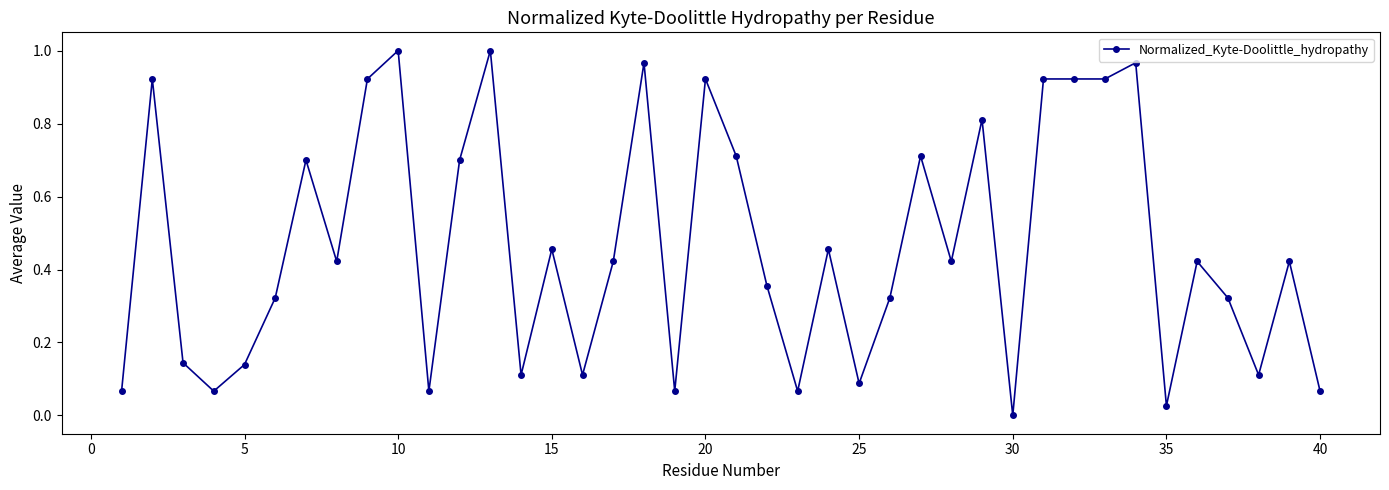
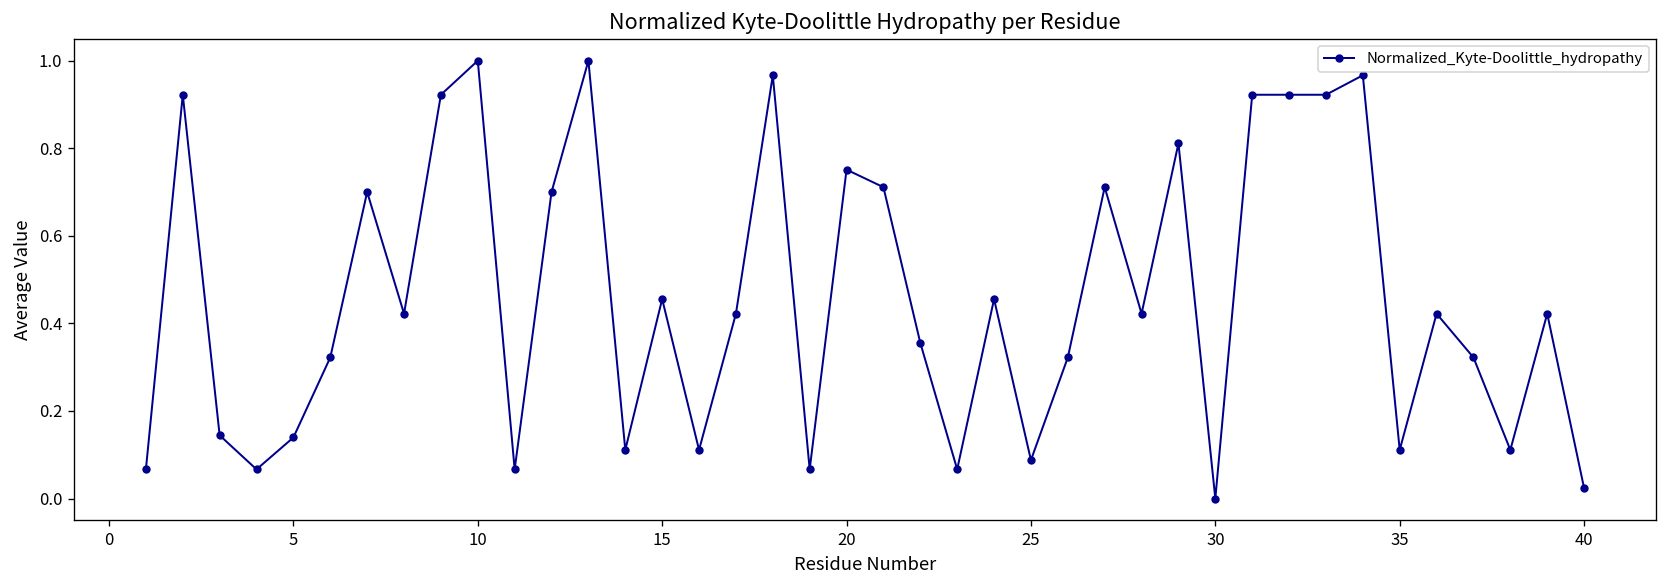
  {
    "5": 0.14,
    "10": 1.00,
    "15": 0.46,
-   "20": 0.92,
+   "20": 0.75,
    "25": 0.09,
    "30": 0.00,
-   "35": 0.03,
-   "40": 0.07
+   "35": 0.11,
+   "40": 0.02
  }
